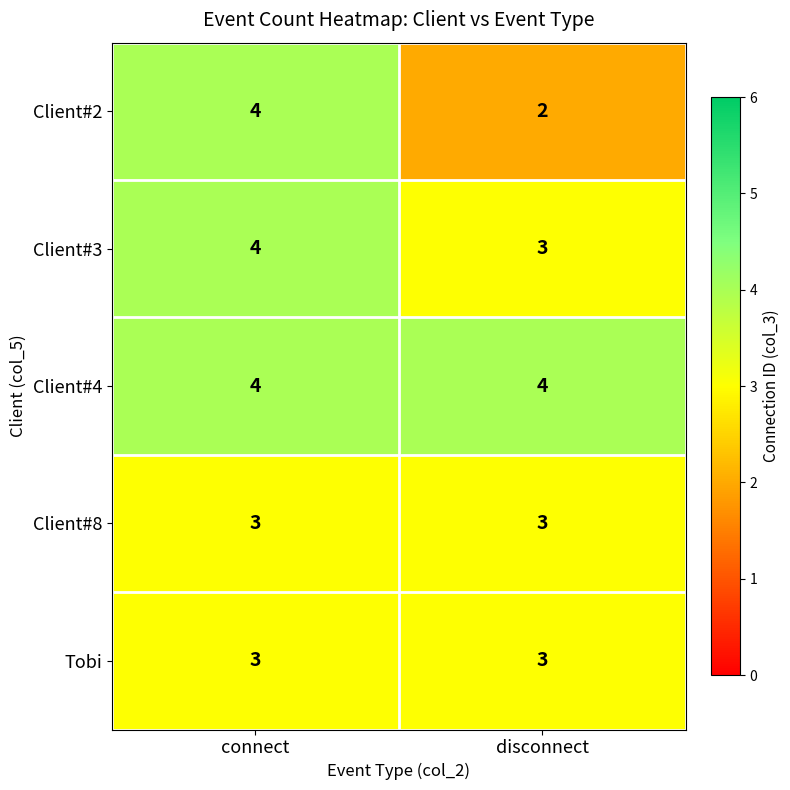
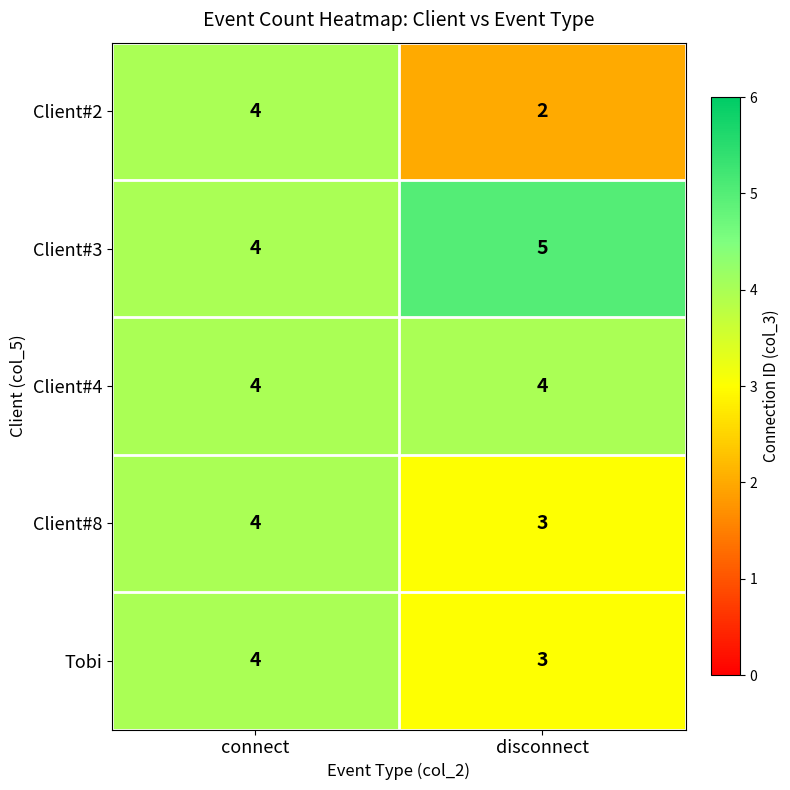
  {
    "Client#2": {
      "connect": 4,
      "disconnect": 2
    },
    "Client#3": {
      "connect": 4,
-     "disconnect": 3
+     "disconnect": 5
    },
    "Client#4": {
      "connect": 4,
      "disconnect": 4
    },
    "Client#8": {
-     "connect": 3,
+     "connect": 4,
      "disconnect": 3
    },
    "Tobi": {
-     "connect": 3,
+     "connect": 4,
      "disconnect": 3
    }
  }
